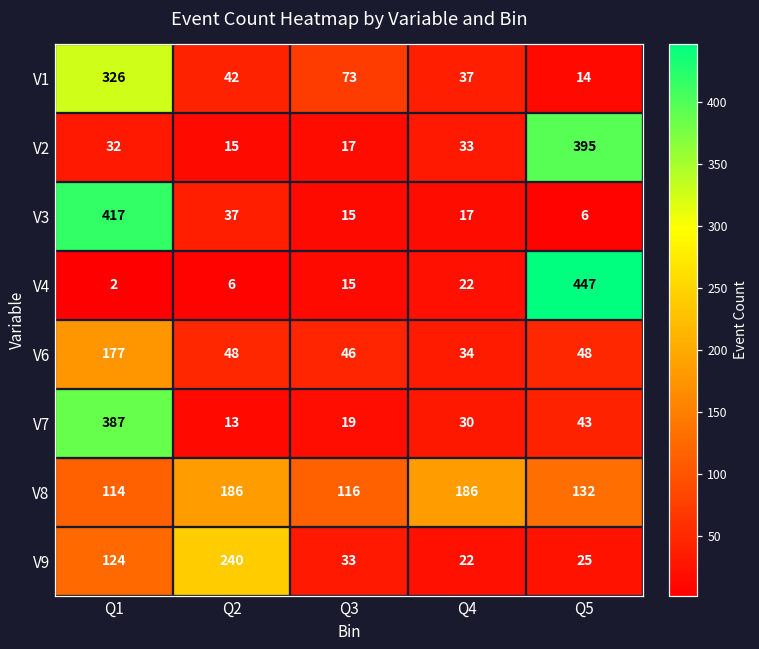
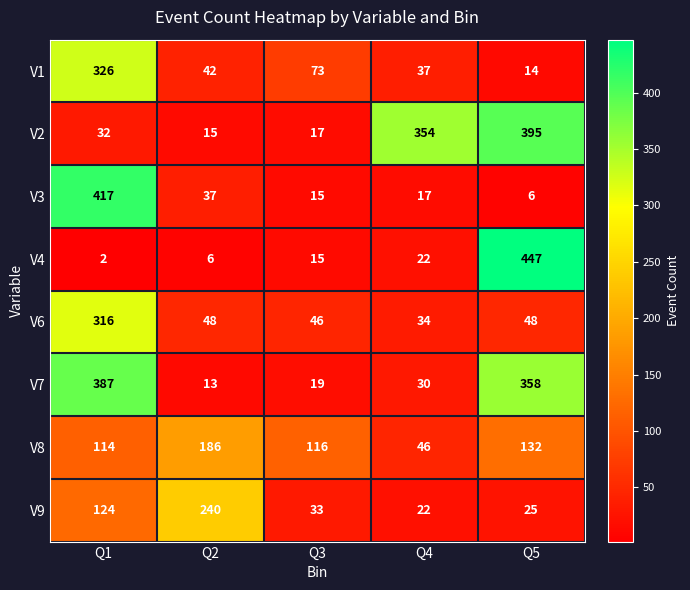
  {
    "V1": {
      "Q1": 326,
      "Q2": 42,
      "Q3": 73,
      "Q4": 37,
      "Q5": 14
    },
    "V2": {
      "Q1": 32,
      "Q2": 15,
      "Q3": 17,
-     "Q4": 33,
+     "Q4": 354,
      "Q5": 395
    },
    "V3": {
      "Q1": 417,
      "Q2": 37,
      "Q3": 15,
      "Q4": 17,
      "Q5": 6
    },
    "V4": {
      "Q1": 2,
      "Q2": 6,
      "Q3": 15,
      "Q4": 22,
      "Q5": 447
    },
    "V6": {
-     "Q1": 177,
+     "Q1": 316,
      "Q2": 48,
      "Q3": 46,
      "Q4": 34,
      "Q5": 48
    },
    "V7": {
      "Q1": 387,
      "Q2": 13,
      "Q3": 19,
      "Q4": 30,
-     "Q5": 43
+     "Q5": 358
    },
    "V8": {
      "Q1": 114,
      "Q2": 186,
      "Q3": 116,
-     "Q4": 186,
+     "Q4": 46,
      "Q5": 132
    },
    "V9": {
      "Q1": 124,
      "Q2": 240,
      "Q3": 33,
      "Q4": 22,
      "Q5": 25
    }
  }
